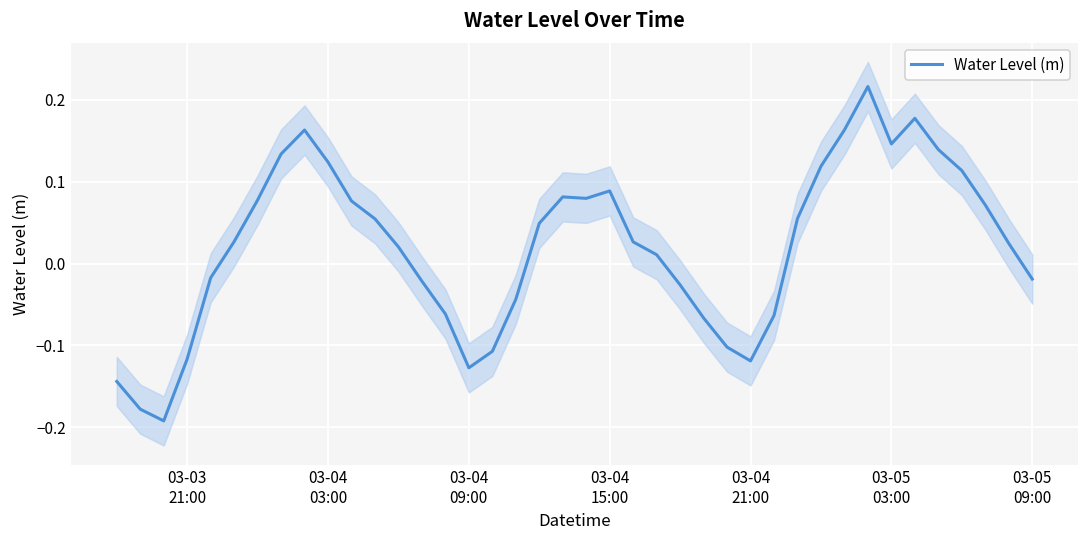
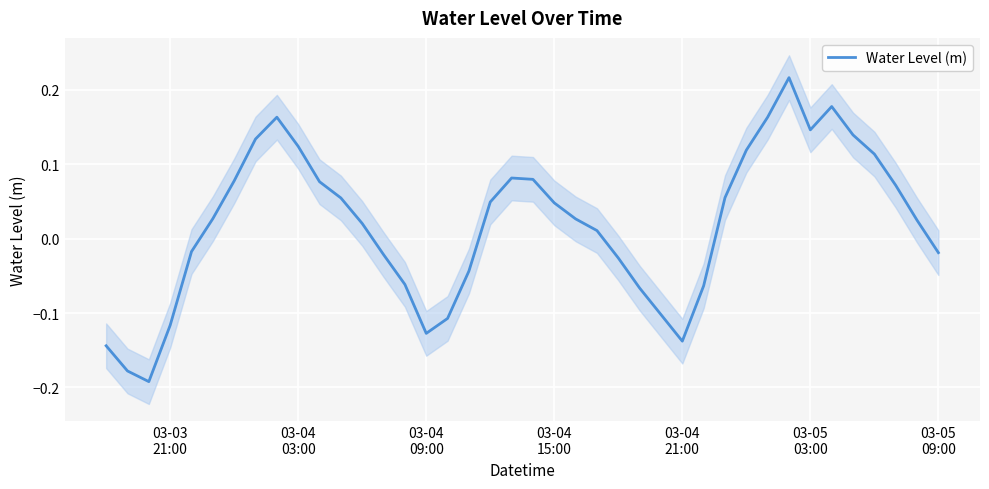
  {
    "Water Level (m)": {
      "03-03 21:00": -0.12,
      "03-04 03:00": 0.12,
      "03-04 09:00": -0.13,
-     "03-04 15:00": 0.09,
-     "03-04 21:00": -0.12,
+     "03-04 15:00": 0.05,
+     "03-04 21:00": -0.14,
      "03-05 03:00": 0.15,
      "03-05 09:00": -0.02
    }
  }
